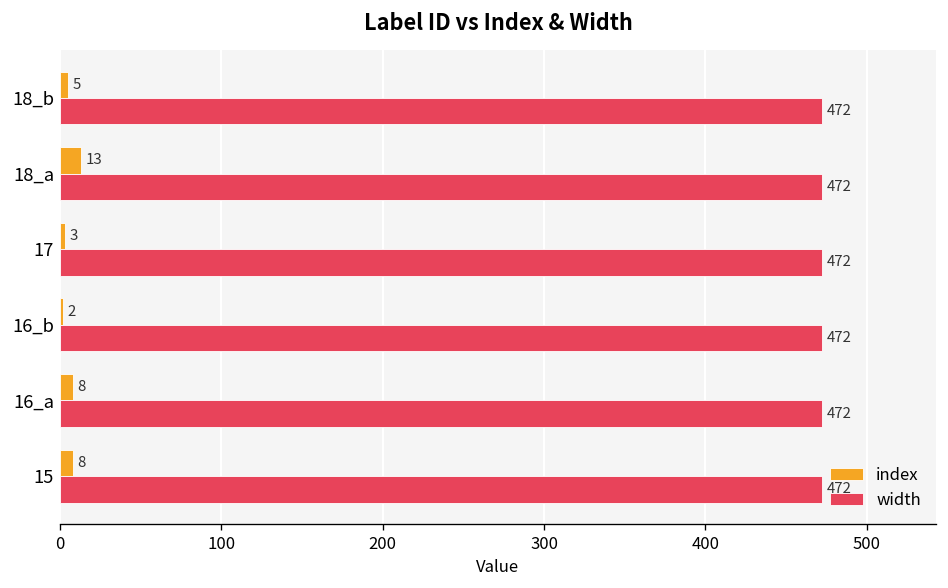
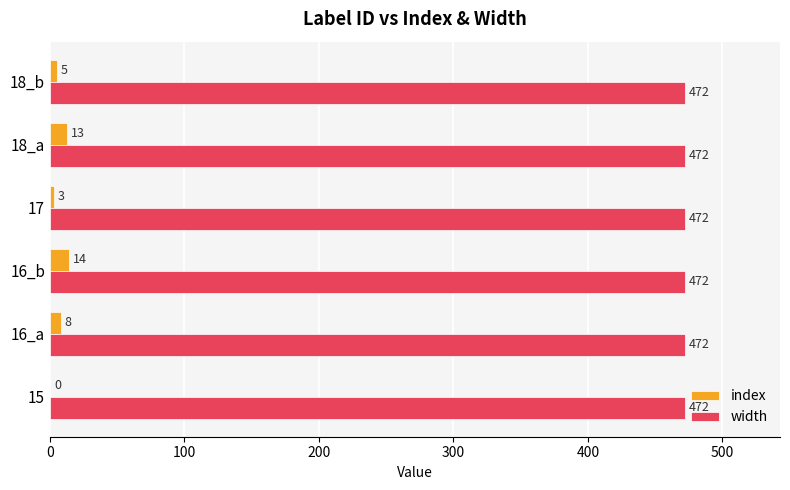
  {
    "index": {
      "18_b": 5,
      "18_a": 13,
      "17": 3,
-     "16_b": 2,
+     "16_b": 14,
      "16_a": 8,
-     "15": 8
+     "15": 0
    },
    "width": {
      "18_b": 472,
      "18_a": 472,
      "17": 472,
      "16_b": 472,
      "16_a": 472,
      "15": 472
    }
  }
